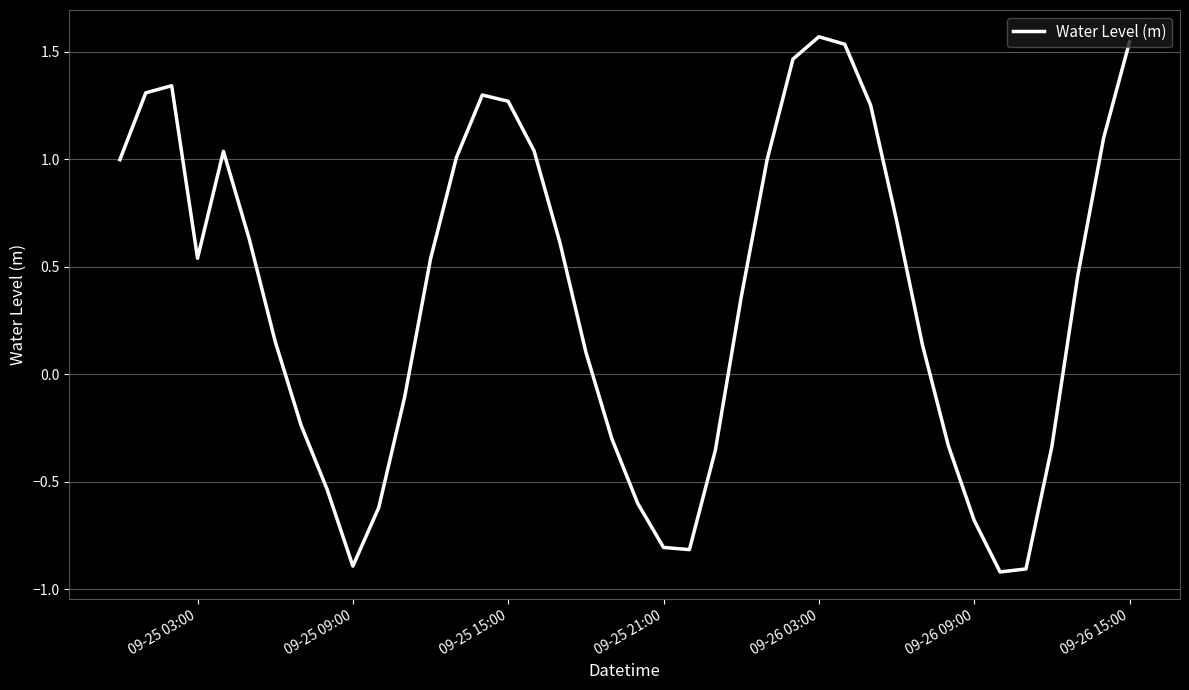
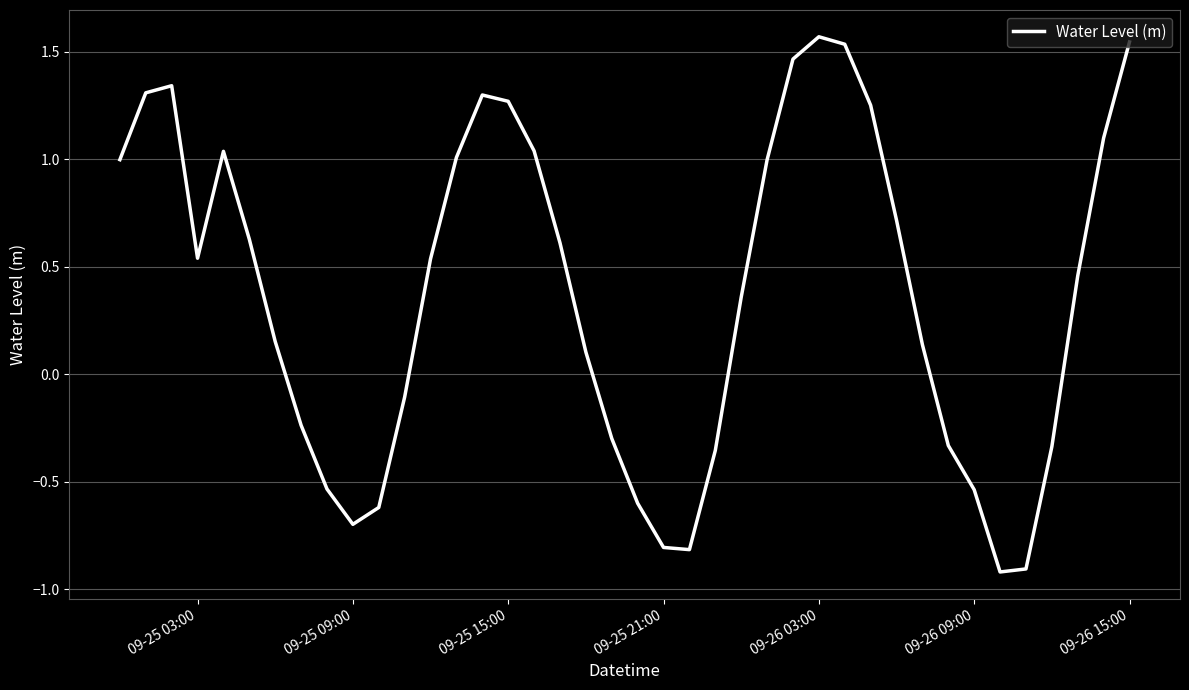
  {
    "09-25 03:00": 0.54,
-   "09-25 09:00": -0.89,
+   "09-25 09:00": -0.70,
    "09-25 15:00": 1.27,
    "09-25 21:00": -0.81,
    "09-26 03:00": 1.57,
-   "09-26 09:00": -0.68
+   "09-26 09:00": -0.54
  }
